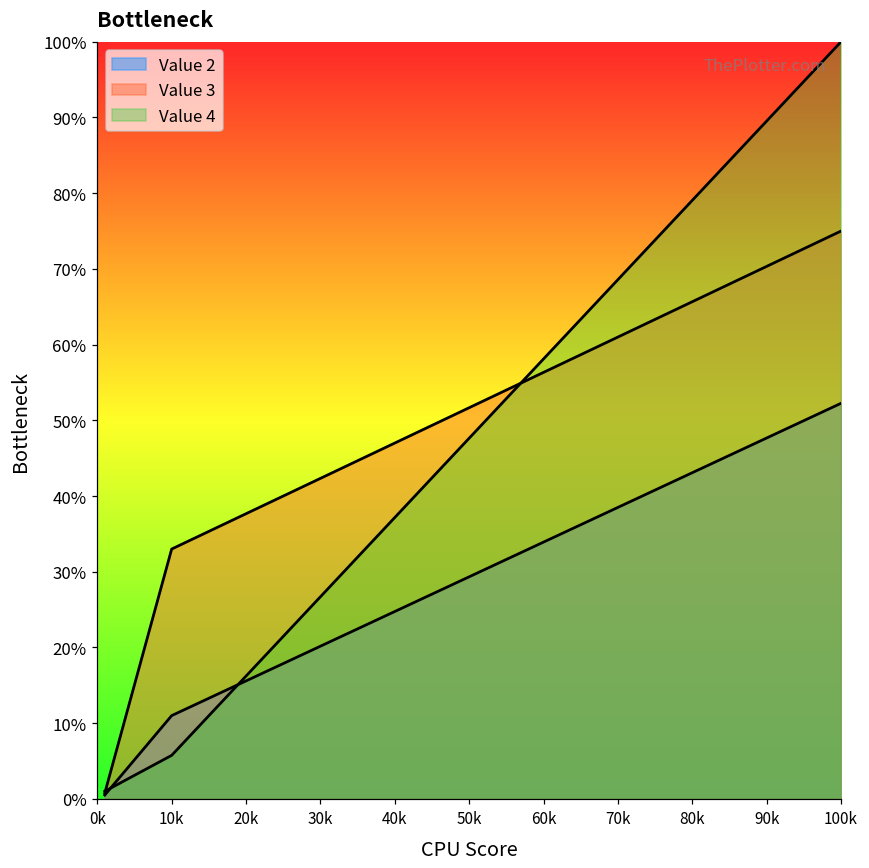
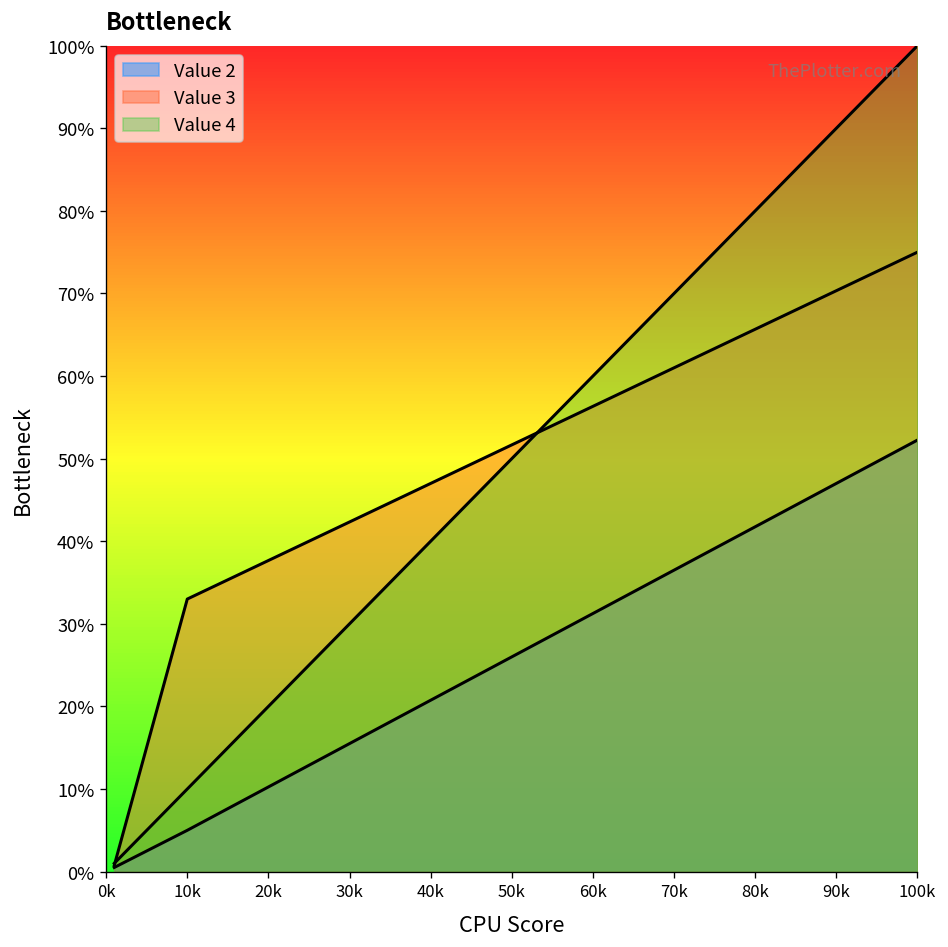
  {
    "Value 2": {
-     "10k": "11%",
+     "10k": "5%",
      "100k": "52%"
    },
    "Value 3": {
      "10k": "33%",
      "100k": "75%"
    },
    "Value 4": {
-     "10k": "6%",
+     "10k": "10%",
      "100k": "100%"
    }
  }
